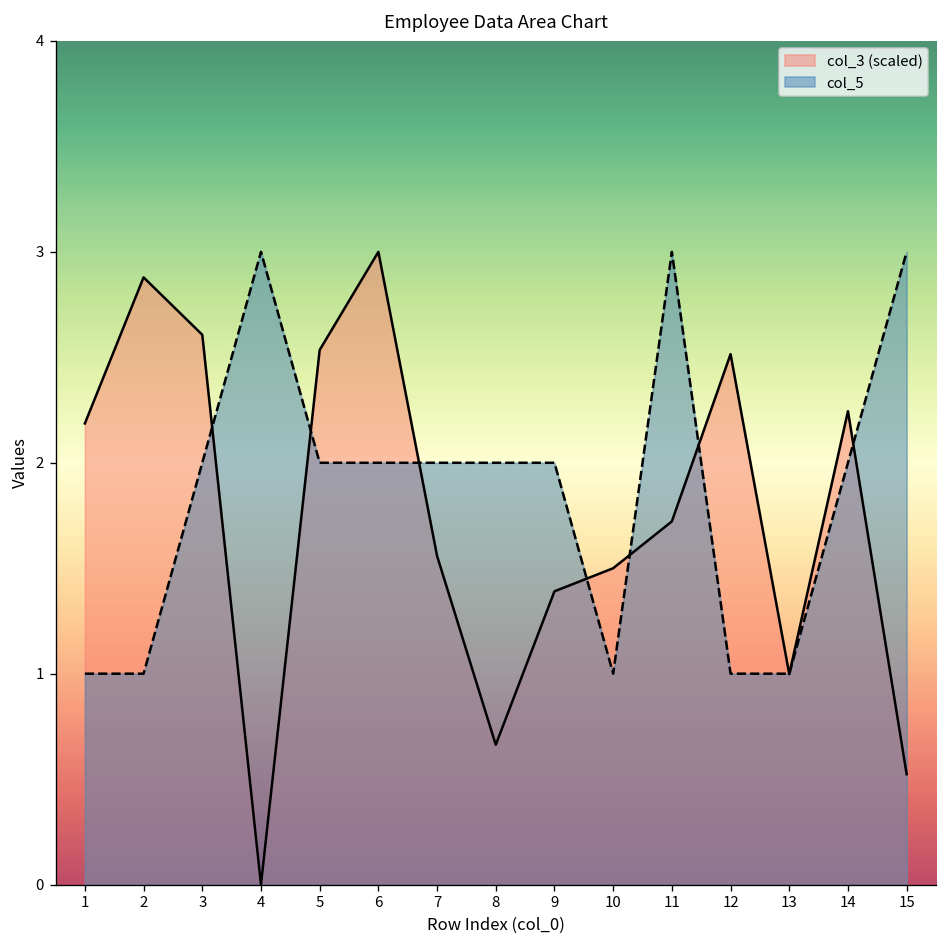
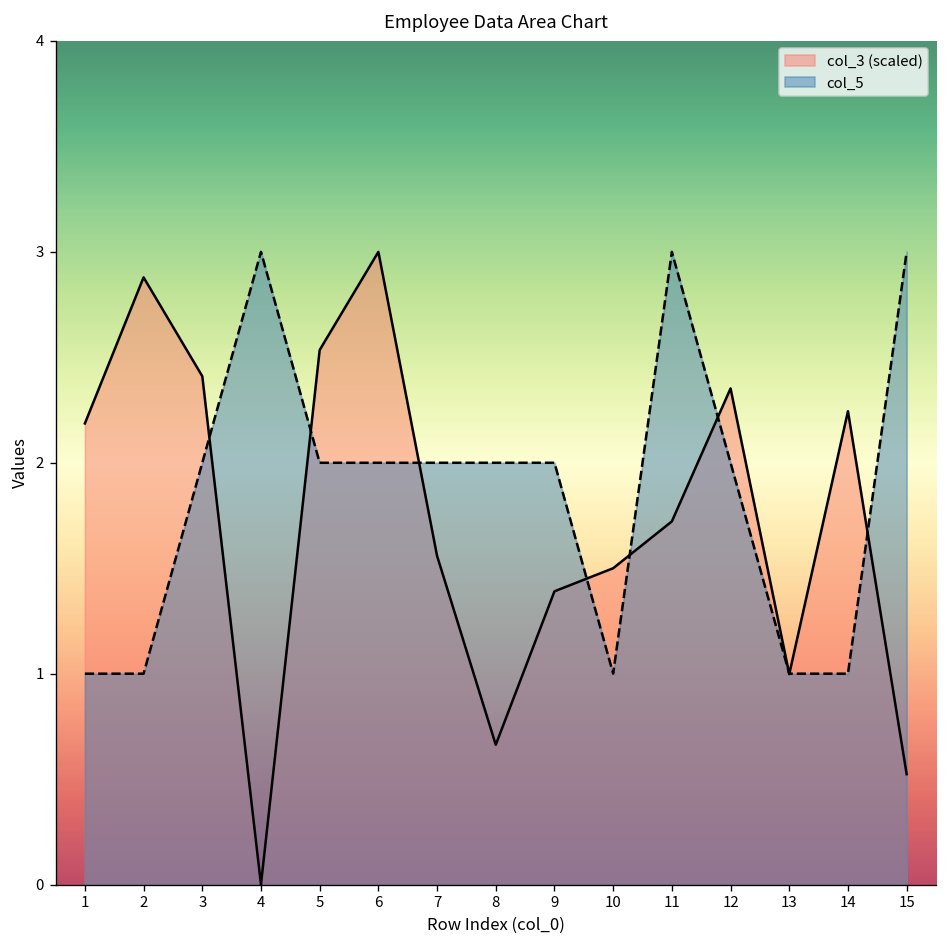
  {
    "col_3 (scaled)": {
      "1": 2.19,
      "2": 2.88,
-     "3": 2.61,
+     "3": 2.41,
      "4": 0.00,
      "5": 2.53,
      "6": 3.00,
      "7": 1.56,
      "8": 0.66,
      "9": 1.39,
      "10": 1.50,
      "11": 1.72,
-     "12": 2.52,
+     "12": 2.35,
      "14": 2.24,
      "15": 0.52
    },
    "col_5": {
      "1": 1,
      "2": 1,
      "3": 2,
      "4": 3,
      "5": 2,
      "6": 2,
      "7": 2,
      "8": 2,
      "9": 2,
      "10": 1,
      "11": 3,
-     "12": 1,
-     "14": 2,
+     "12": 2,
+     "14": 1,
      "15": 3
    }
  }
